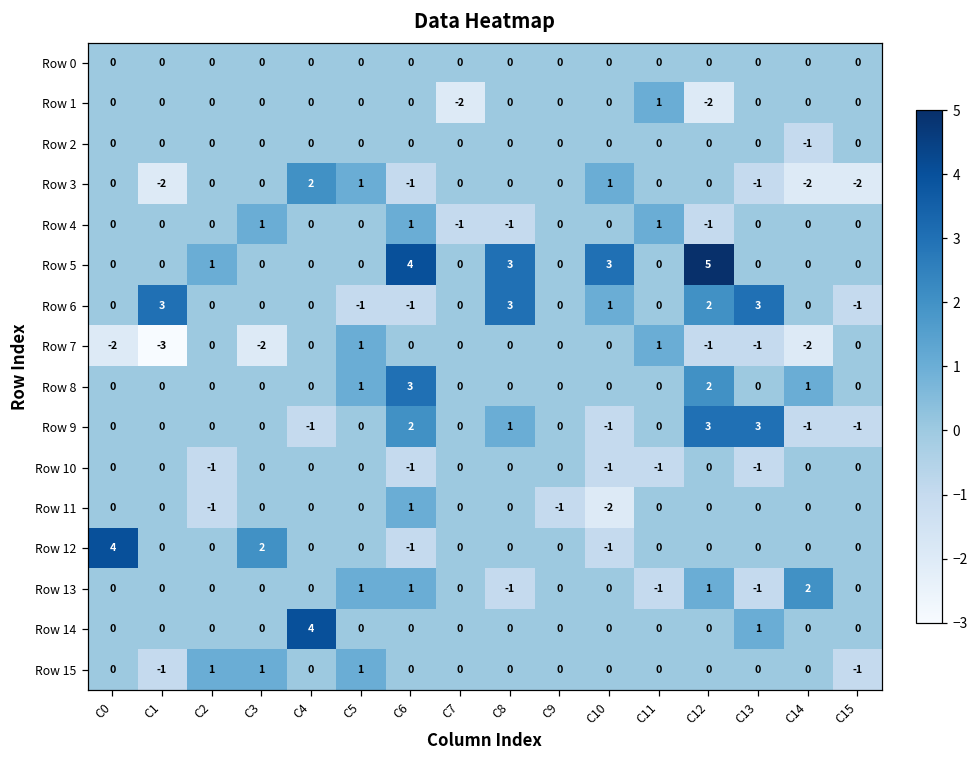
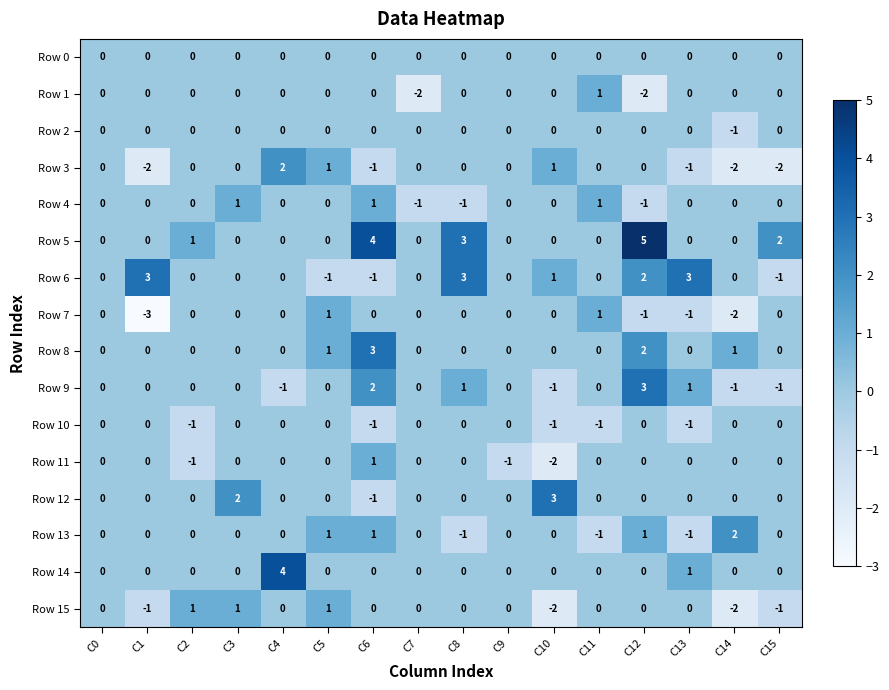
  {
    "Row 5": {
      "C0": 0,
      "C1": 0,
      "C2": 1,
      "C3": 0,
      "C4": 0,
      "C5": 0,
      "C6": 4,
      "C7": 0,
      "C8": 3,
      "C9": 0,
-     "C10": 3,
+     "C10": 0,
      "C11": 0,
      "C12": 5,
      "C13": 0,
      "C14": 0,
-     "C15": 0
+     "C15": 2
    },
    "Row 7": {
-     "C0": -2,
+     "C0": 0,
      "C1": -3,
      "C2": 0,
-     "C3": -2,
+     "C3": 0,
      "C4": 0,
      "C5": 1,
      "C6": 0,
      "C7": 0,
      "C8": 0,
      "C9": 0,
      "C10": 0,
      "C11": 1,
      "C12": -1,
      "C13": -1,
      "C14": -2,
      "C15": 0
    },
    "Row 9": {
      "C0": 0,
      "C1": 0,
      "C2": 0,
      "C3": 0,
      "C4": -1,
      "C5": 0,
      "C6": 2,
      "C7": 0,
      "C8": 1,
      "C9": 0,
      "C10": -1,
      "C11": 0,
      "C12": 3,
-     "C13": 3,
+     "C13": 1,
      "C14": -1,
      "C15": -1
    },
    "Row 12": {
-     "C0": 4,
+     "C0": 0,
      "C1": 0,
      "C2": 0,
      "C3": 2,
      "C4": 0,
      "C5": 0,
      "C6": -1,
      "C7": 0,
      "C8": 0,
      "C9": 0,
-     "C10": -1,
+     "C10": 3,
      "C11": 0,
      "C12": 0,
      "C13": 0,
      "C14": 0,
      "C15": 0
    },
    "Row 15": {
      "C0": 0,
      "C1": -1,
      "C2": 1,
      "C3": 1,
      "C4": 0,
      "C5": 1,
      "C6": 0,
      "C7": 0,
      "C8": 0,
      "C9": 0,
-     "C10": 0,
+     "C10": -2,
      "C11": 0,
      "C12": 0,
      "C13": 0,
-     "C14": 0,
+     "C14": -2,
      "C15": -1
    }
  }
